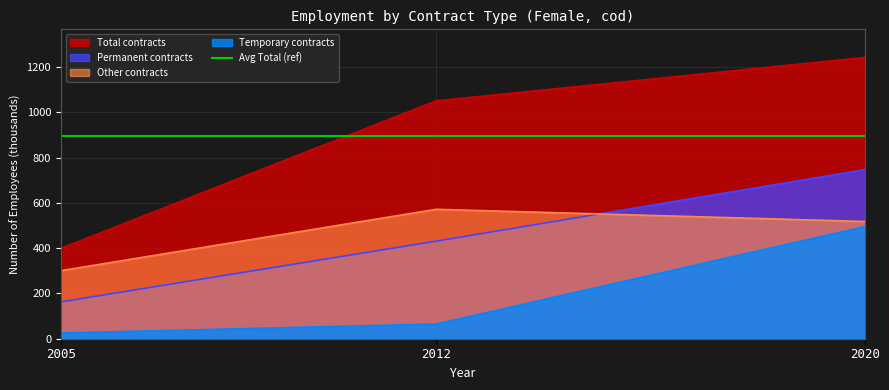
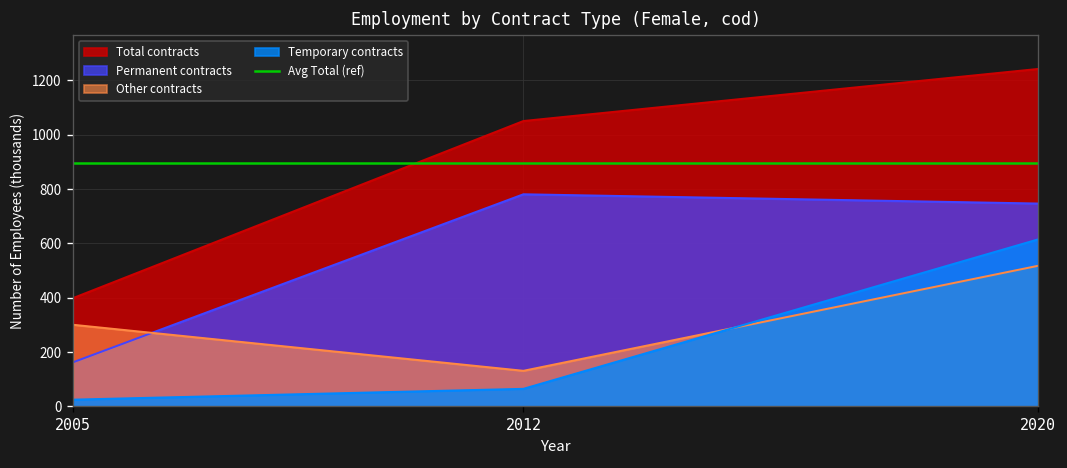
  {
    "Total contracts": {
      "2005": 400,
      "2012": 1050,
      "2020": 1240
    },
    "Permanent contracts": {
      "2005": 160,
-     "2012": 430,
+     "2012": 780,
      "2020": 750
    },
    "Other contracts": {
      "2005": 300,
-     "2012": 570,
+     "2012": 130,
      "2020": 520
    },
    "Temporary contracts": {
      "2005": 30,
      "2012": 60,
-     "2020": 500
+     "2020": 610
    }
  }
